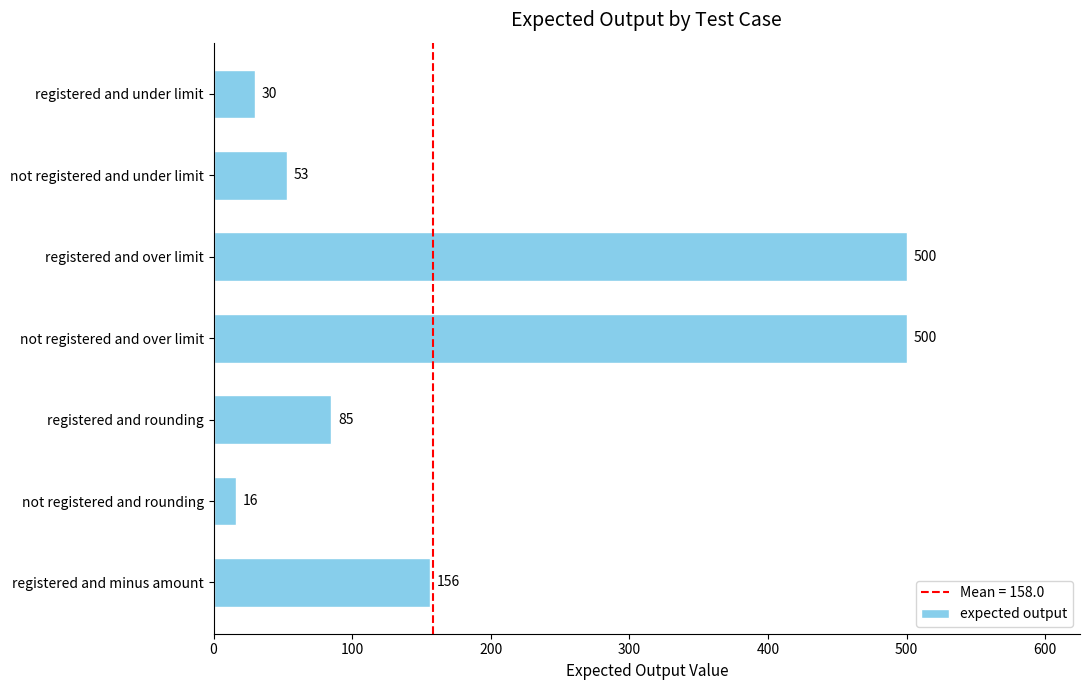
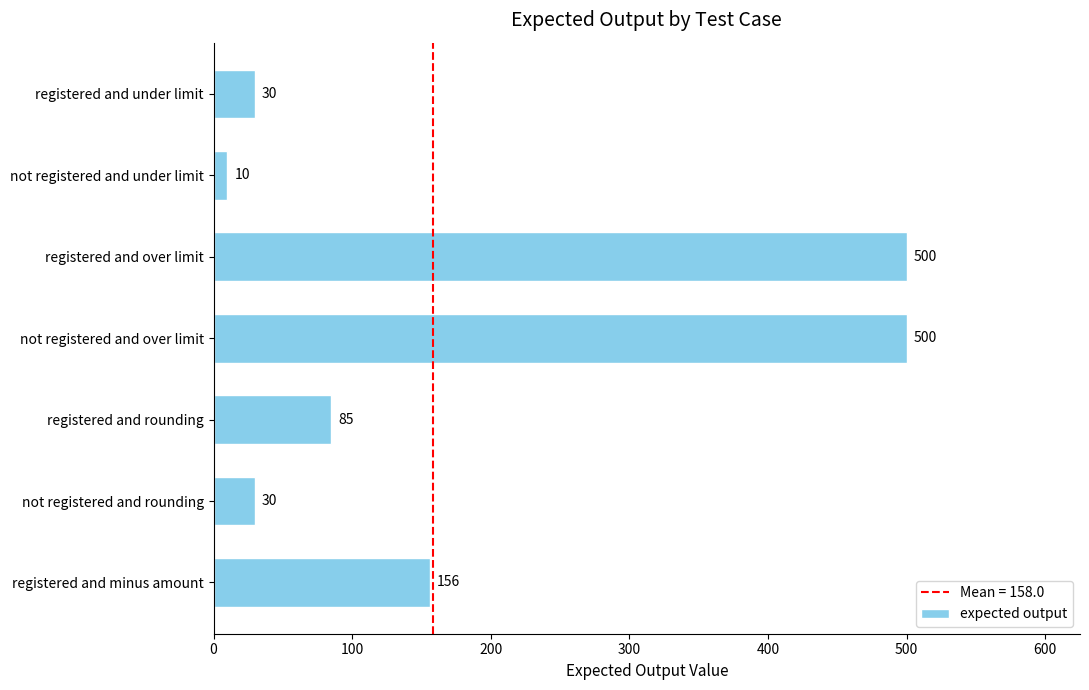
  {
    "registered and under limit": 30,
-   "not registered and under limit": 53,
+   "not registered and under limit": 10,
    "registered and over limit": 500,
    "not registered and over limit": 500,
    "registered and rounding": 85,
-   "not registered and rounding": 16,
+   "not registered and rounding": 30,
    "registered and minus amount": 156
  }
